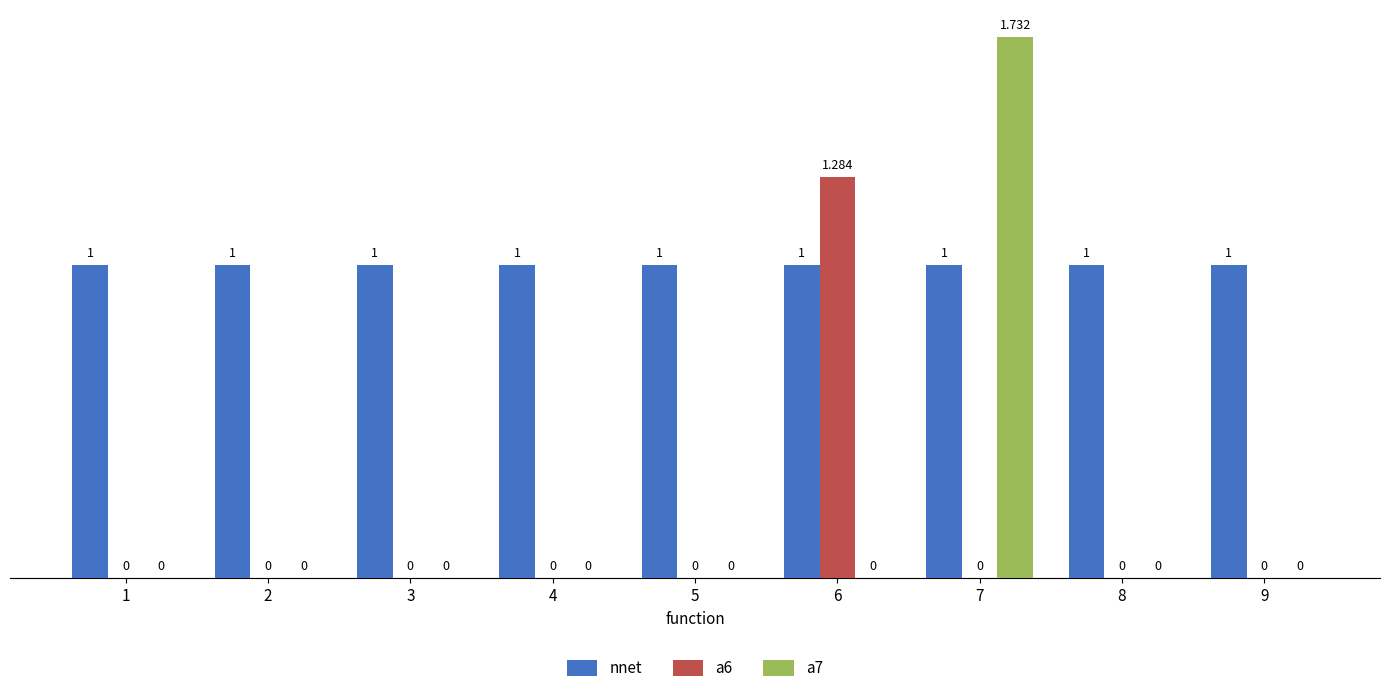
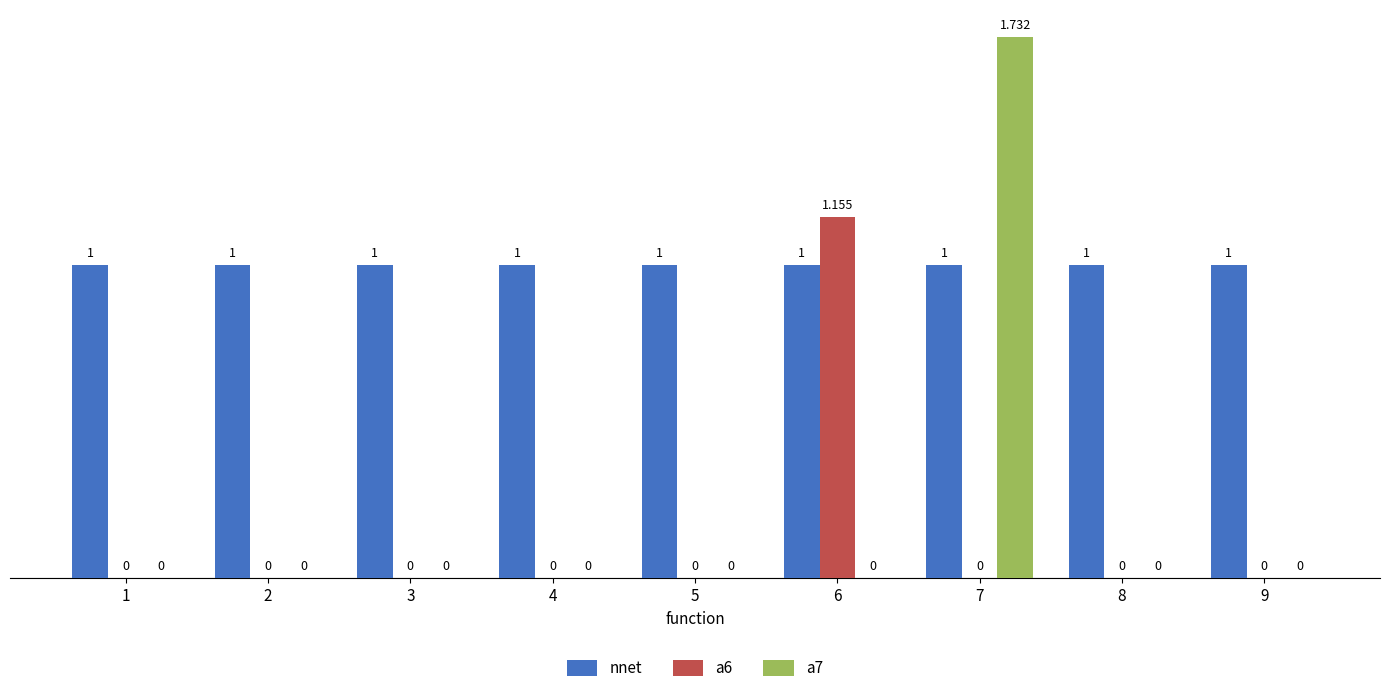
  {
    "nnet": {
      "1": 1,
      "2": 1,
      "3": 1,
      "4": 1,
      "5": 1,
      "6": 1,
      "7": 1,
      "8": 1,
      "9": 1
    },
    "a6": {
      "1": 0,
      "2": 0,
      "3": 0,
      "4": 0,
      "5": 0,
-     "6": 1.284,
+     "6": 1.155,
      "7": 0,
      "8": 0,
      "9": 0
    },
    "a7": {
      "1": 0,
      "2": 0,
      "3": 0,
      "4": 0,
      "5": 0,
      "6": 0,
      "7": 1.732,
      "8": 0,
      "9": 0
    }
  }
